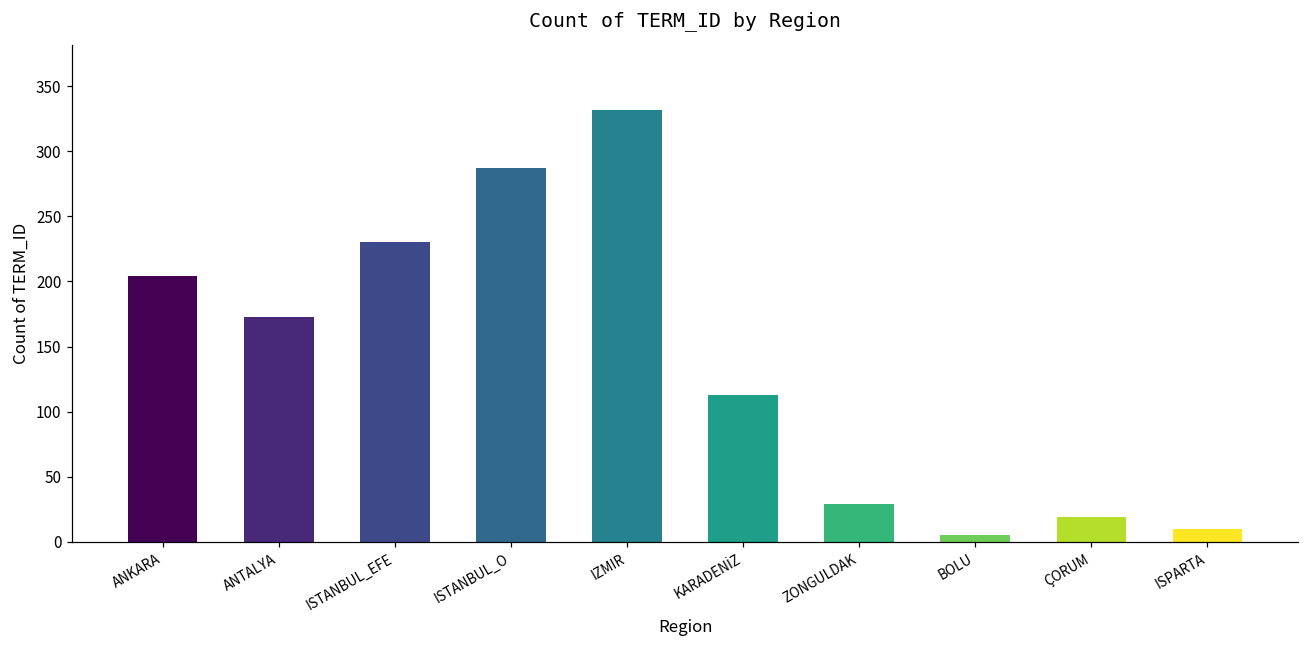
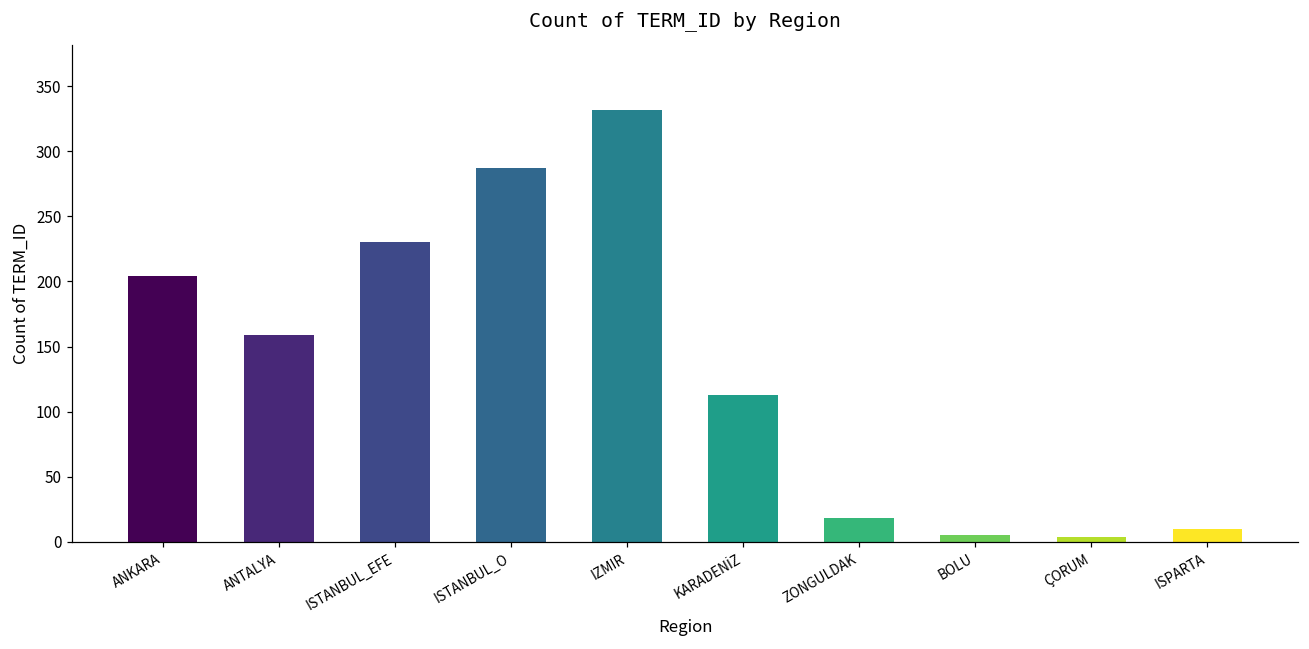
  {
    "ANKARA": 204,
-   "ANTALYA": 173,
+   "ANTALYA": 159,
    "ISTANBUL_EFE": 230,
    "ISTANBUL_O": 287,
    "IZMIR": 332,
    "KARADENİZ": 113,
-   "ZONGULDAK": 29,
+   "ZONGULDAK": 18,
    "BOLU": 5,
-   "ÇORUM": 19,
+   "ÇORUM": 4,
    "ISPARTA": 10
  }
